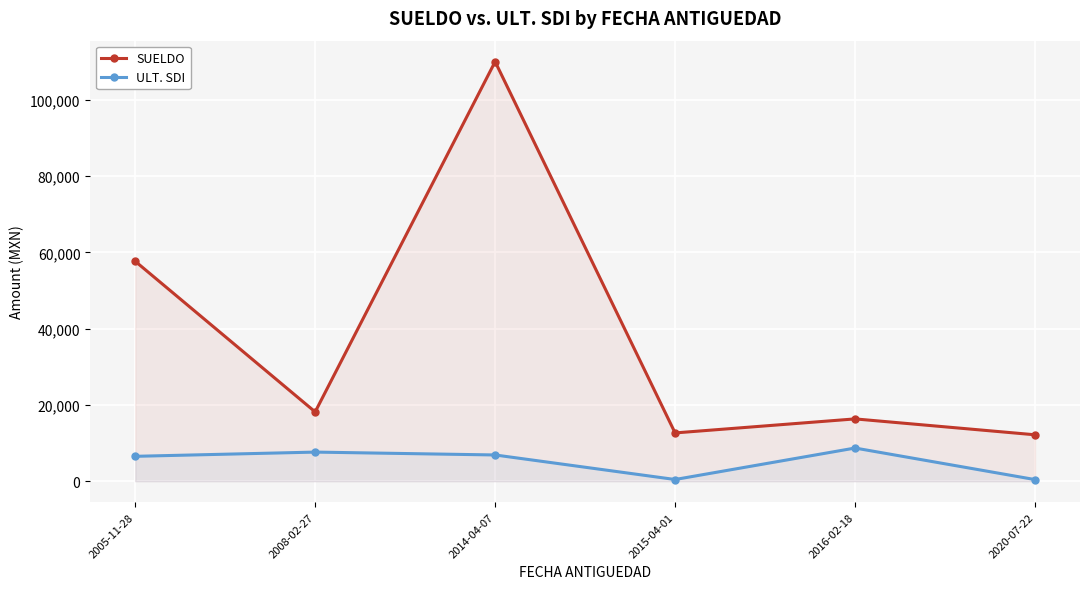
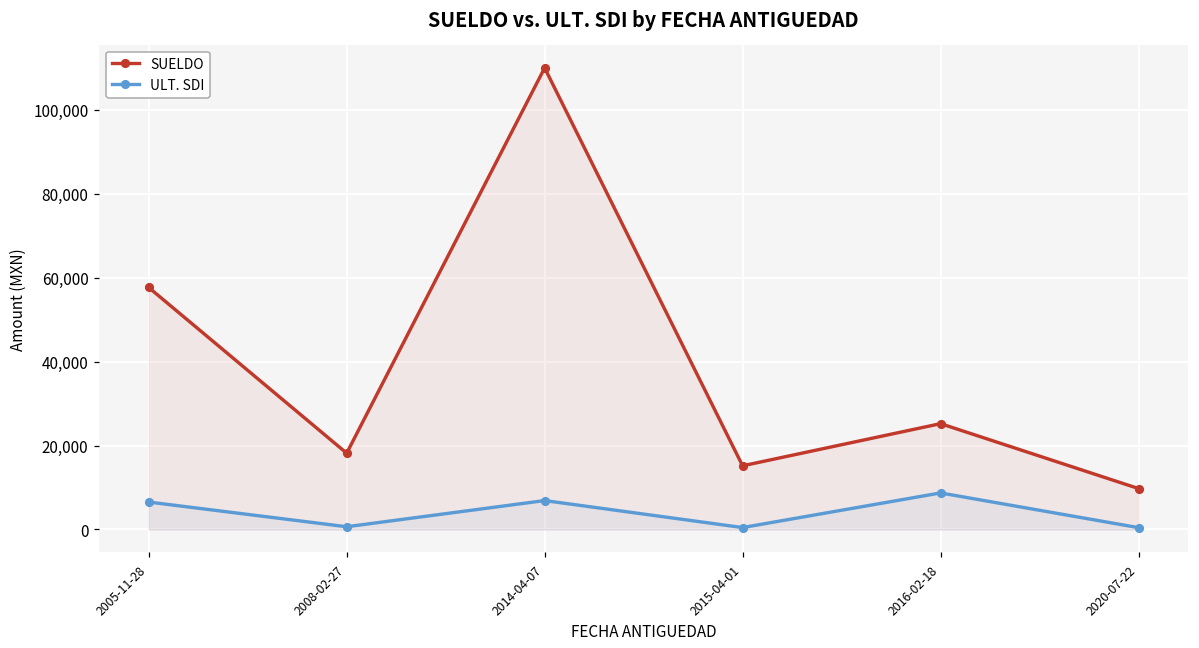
  {
    "SUELDO": {
      "2005-11-28": "58,000",
      "2008-02-27": "18,000",
      "2014-04-07": "110,000",
-     "2015-04-01": "13,000",
-     "2016-02-18": "16,000",
-     "2020-07-22": "12,000"
+     "2015-04-01": "15,000",
+     "2016-02-18": "25,000",
+     "2020-07-22": "10,000"
    },
    "ULT. SDI": {
      "2005-11-28": "7,000",
-     "2008-02-27": "8,000",
+     "2008-02-27": "1,000",
      "2014-04-07": "7,000",
      "2015-04-01": "0",
      "2016-02-18": "9,000",
      "2020-07-22": "0"
    }
  }
